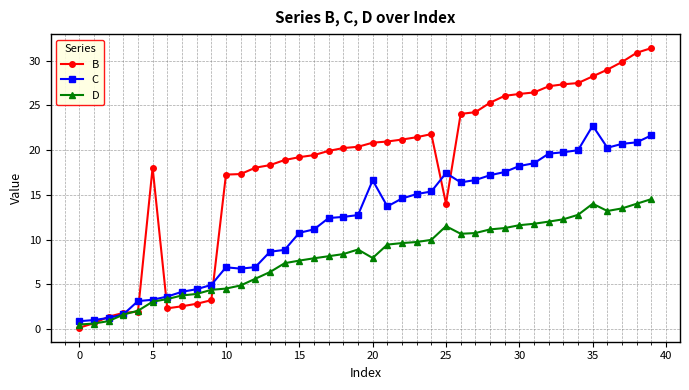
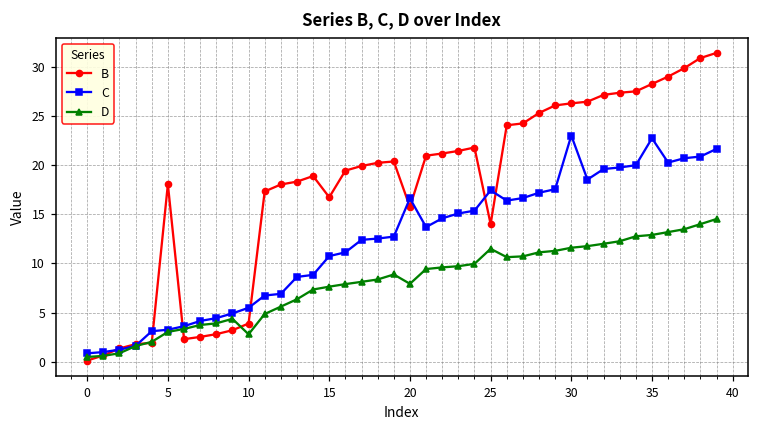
  {
    "B": {
      "0": 0,
      "5": 18,
-     "10": 17,
-     "15": 19,
-     "20": 21,
+     "10": 4,
+     "15": 17,
+     "20": 16,
      "25": 14,
      "30": 26,
      "35": 28
    },
    "C": {
      "0": 1,
-     "10": 7,
+     "10": 5,
      "15": 11,
      "20": 17,
      "25": 17,
-     "30": 18,
+     "30": 23,
      "35": 23
    },
    "D": {
      "0": 0,
-     "10": 5,
+     "10": 3,
      "15": 8,
      "20": 8,
      "25": 11,
      "30": 12,
-     "35": 14
+     "35": 13
    }
  }
